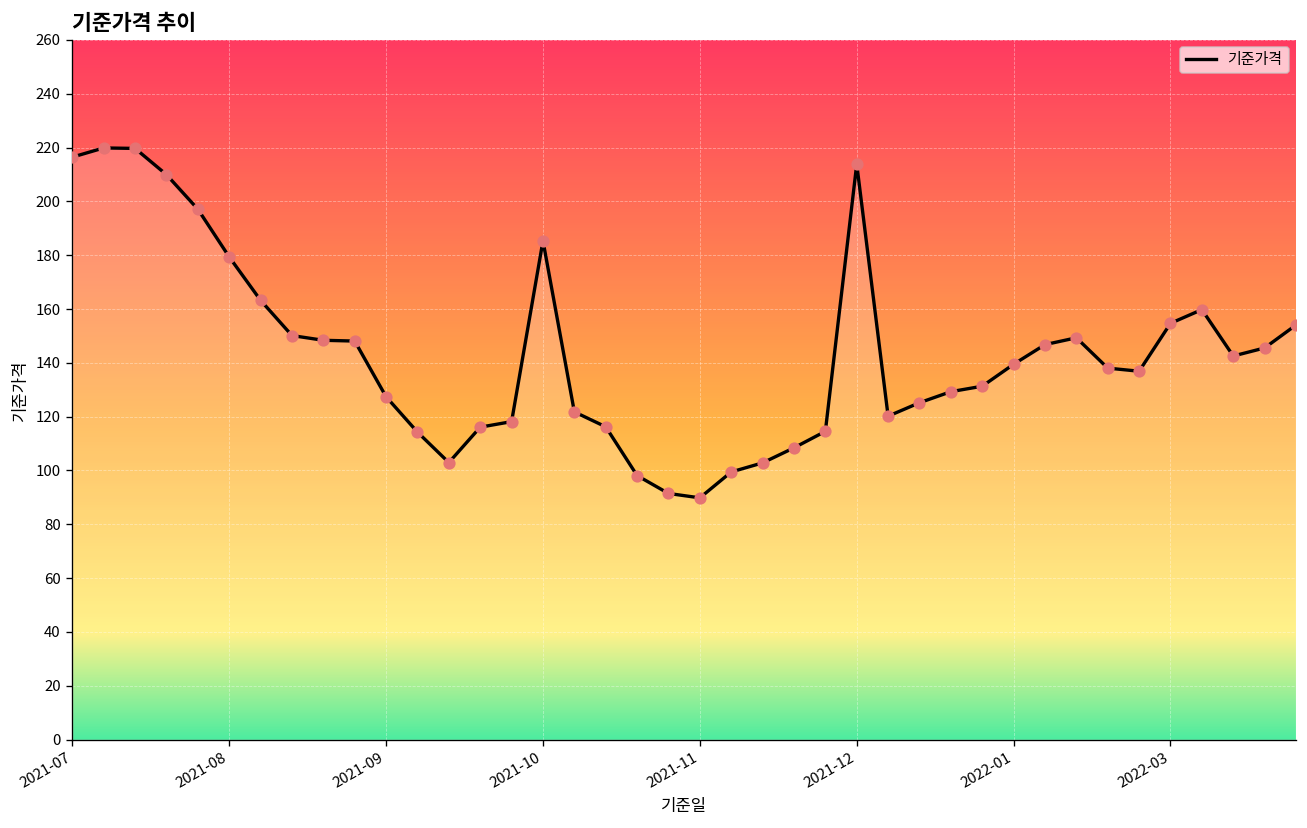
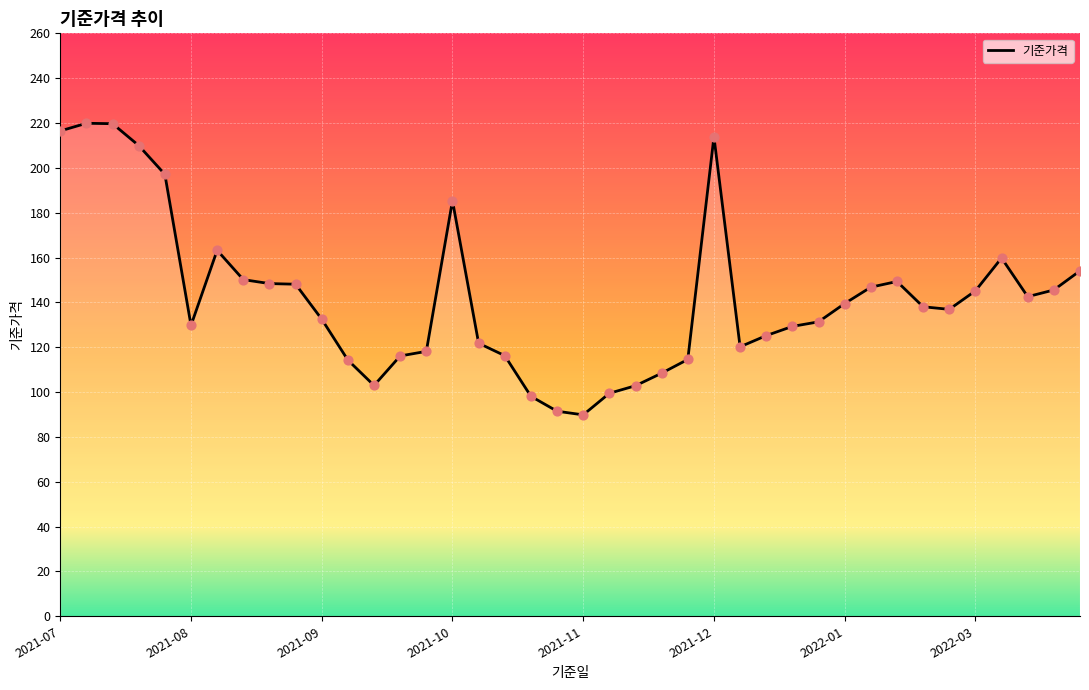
  {
    "2021-07": 216,
-   "2021-08": 179,
-   "2021-09": 127,
+   "2021-08": 130,
+   "2021-09": 133,
    "2021-10": 185,
    "2021-11": 90,
    "2021-12": 214,
    "2022-01": 139,
-   "2022-03": 155
+   "2022-03": 145
  }
